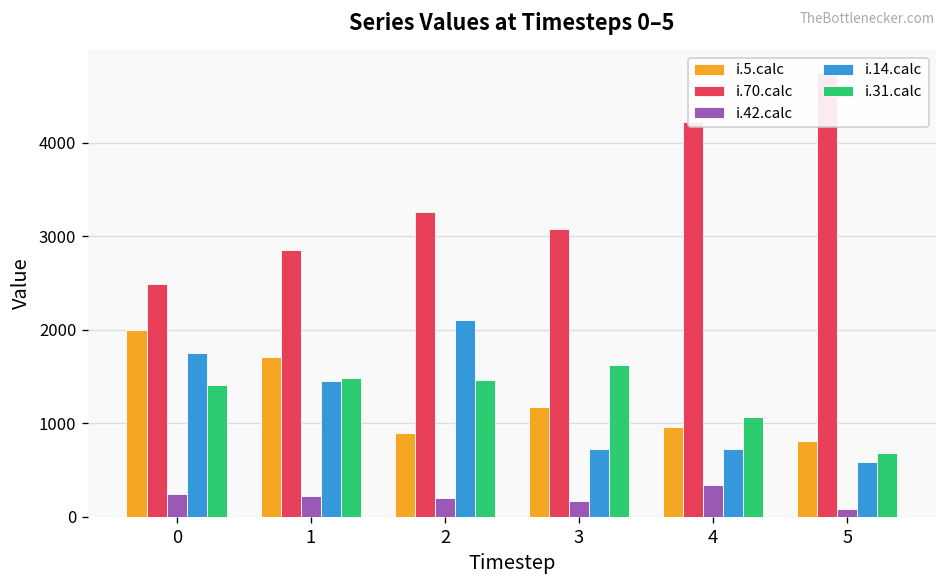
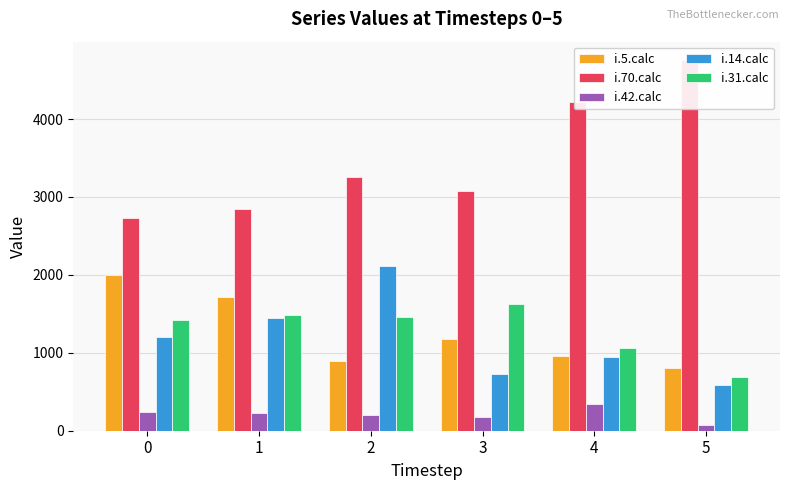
  {
    "i.5.calc": {
      "0": 2000,
      "1": 1700,
      "2": 900,
      "3": 1200,
      "4": 1000,
      "5": 800
    },
    "i.70.calc": {
-     "0": 2500,
+     "0": 2700,
      "1": 2800,
      "2": 3300,
      "3": 3100
    },
    "i.42.calc": {
      "0": 200,
      "1": 200,
      "2": 200,
      "3": 200,
      "4": 300,
      "5": 100
    },
    "i.14.calc": {
-     "0": 1800,
+     "0": 1200,
      "1": 1500,
      "2": 2100,
      "3": 700,
-     "4": 700,
+     "4": 900,
      "5": 600
    },
    "i.31.calc": {
      "0": 1400,
      "1": 1500,
      "2": 1500,
      "3": 1600,
      "4": 1100,
      "5": 700
    }
  }
